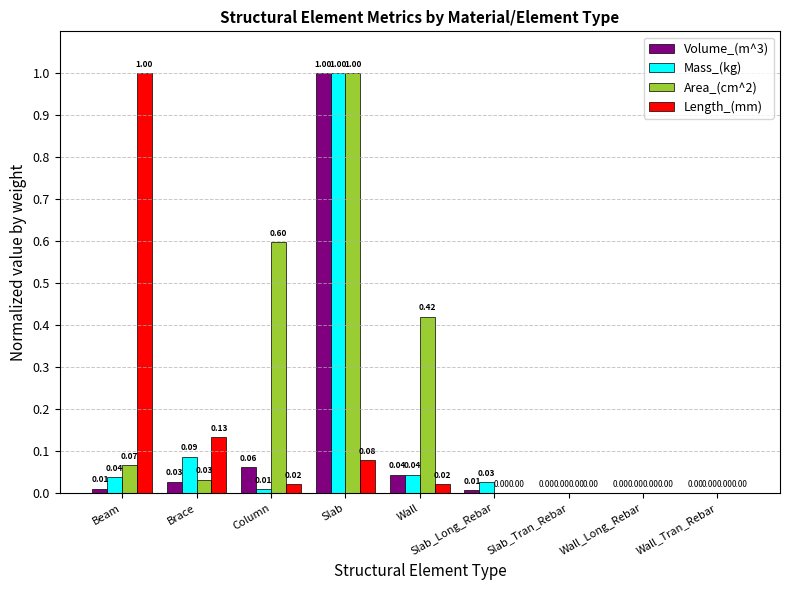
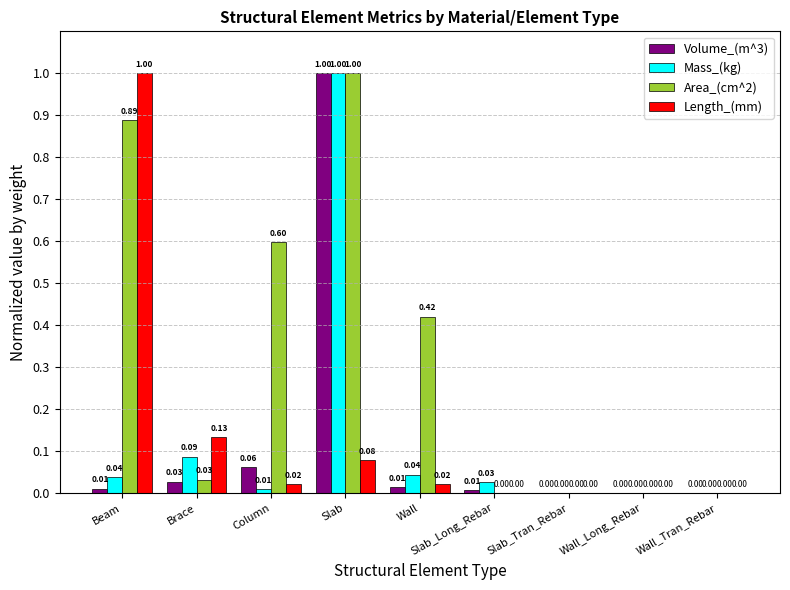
  {
    "Volume_(m^3)": {
      "Beam": 0.01,
      "Brace": 0.03,
      "Column": 0.06,
      "Slab": 1.00,
-     "Wall": 0.04,
+     "Wall": 0.01,
      "Slab_Long_Rebar": 0.01,
      "Slab_Tran_Rebar": 0.00,
      "Wall_Long_Rebar": 0.00,
      "Wall_Tran_Rebar": 0.00
    },
    "Mass_(kg)": {
      "Beam": 0.04,
      "Brace": 0.09,
      "Column": 0.01,
      "Slab": 1.00,
      "Wall": 0.04,
      "Slab_Long_Rebar": 0.03,
      "Slab_Tran_Rebar": 0.00,
      "Wall_Long_Rebar": 0.00,
      "Wall_Tran_Rebar": 0.00
    },
    "Area_(cm^2)": {
-     "Beam": 0.07,
+     "Beam": 0.89,
      "Brace": 0.03,
      "Column": 0.60,
      "Slab": 1.00,
      "Wall": 0.42,
      "Slab_Long_Rebar": 0.00,
      "Slab_Tran_Rebar": 0.00,
      "Wall_Long_Rebar": 0.00,
      "Wall_Tran_Rebar": 0.00
    },
    "Length_(mm)": {
      "Beam": 1.00,
      "Brace": 0.13,
      "Column": 0.02,
      "Slab": 0.08,
      "Wall": 0.02,
      "Slab_Long_Rebar": 0.00,
      "Slab_Tran_Rebar": 0.00,
      "Wall_Long_Rebar": 0.00,
      "Wall_Tran_Rebar": 0.00
    }
  }
